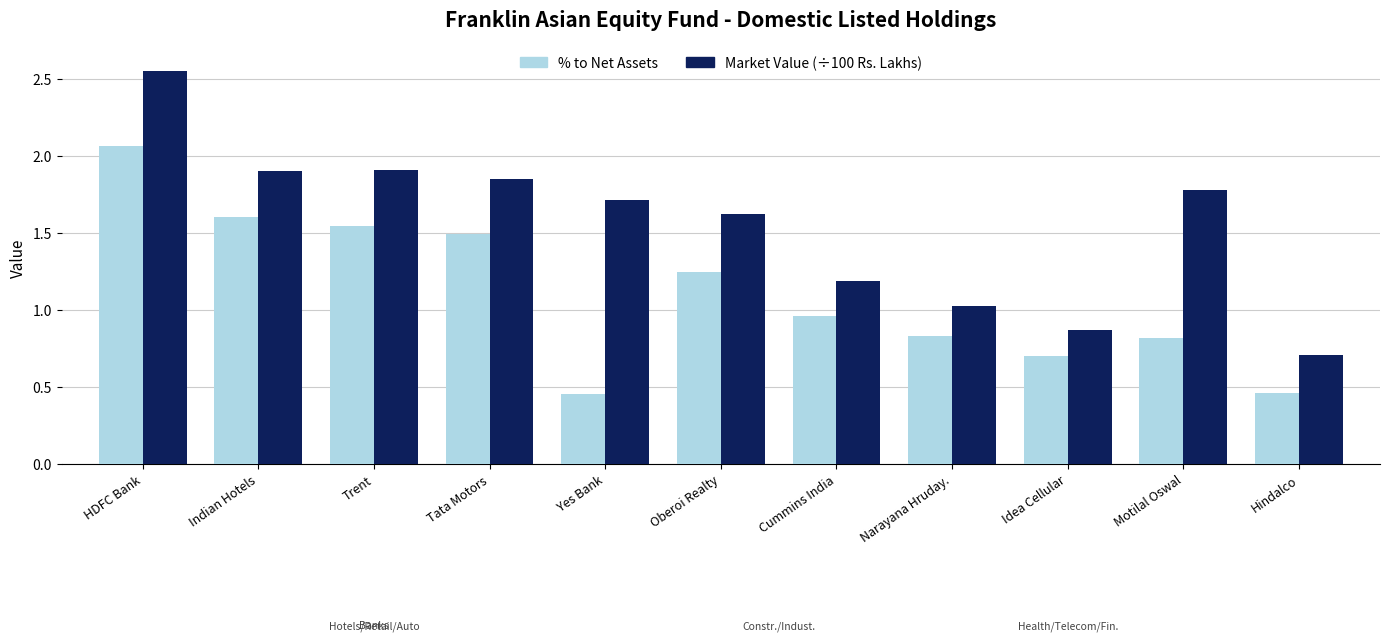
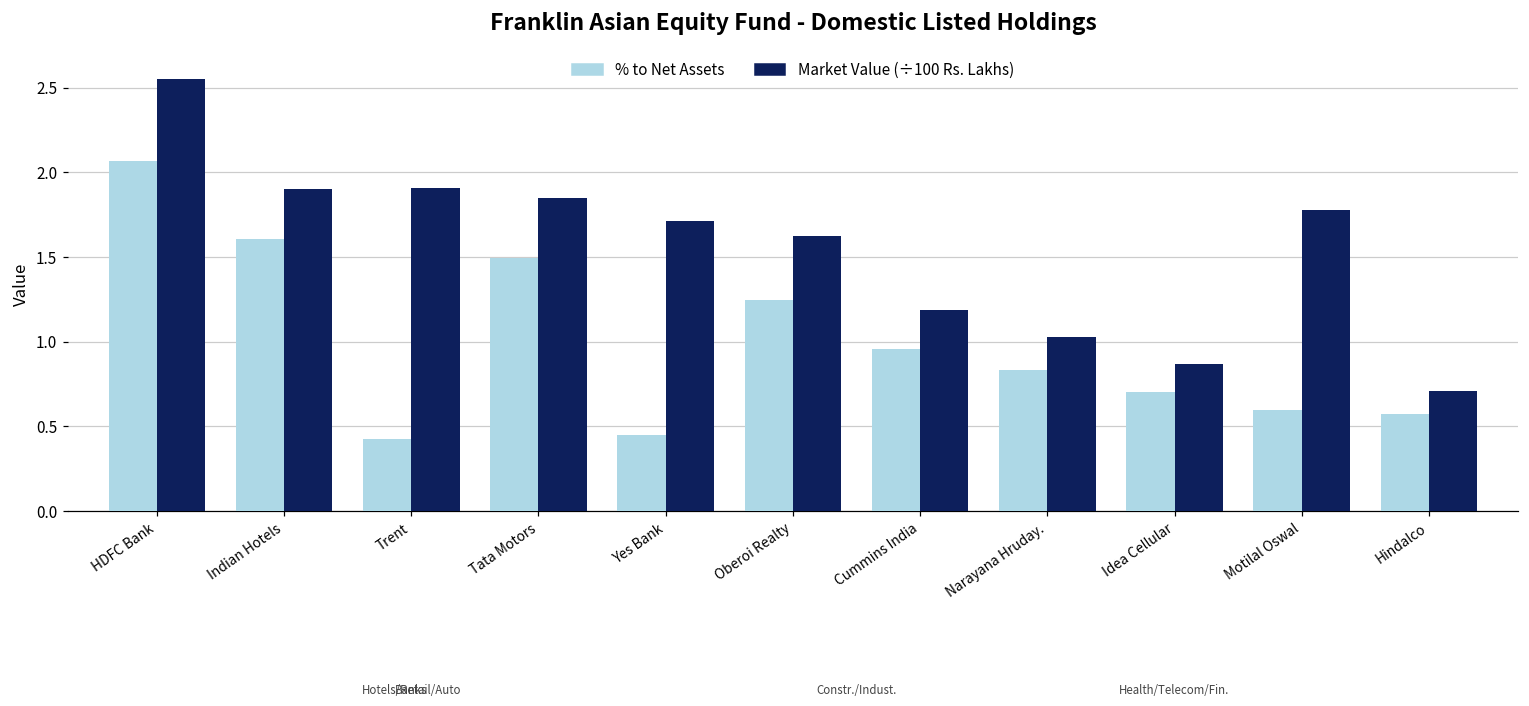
  {
    "% to Net Assets": {
      "HDFC Bank": 2.07,
      "Indian Hotels": 1.61,
-     "Trent": 1.54,
+     "Trent": 0.43,
      "Tata Motors": 1.50,
      "Yes Bank": 0.45,
      "Oberoi Realty": 1.25,
      "Cummins India": 0.96,
      "Narayana Hruday.": 0.83,
      "Idea Cellular": 0.70,
-     "Motilal Oswal": 0.82,
-     "Hindalco": 0.46
+     "Motilal Oswal": 0.60,
+     "Hindalco": 0.57
    }
  }
